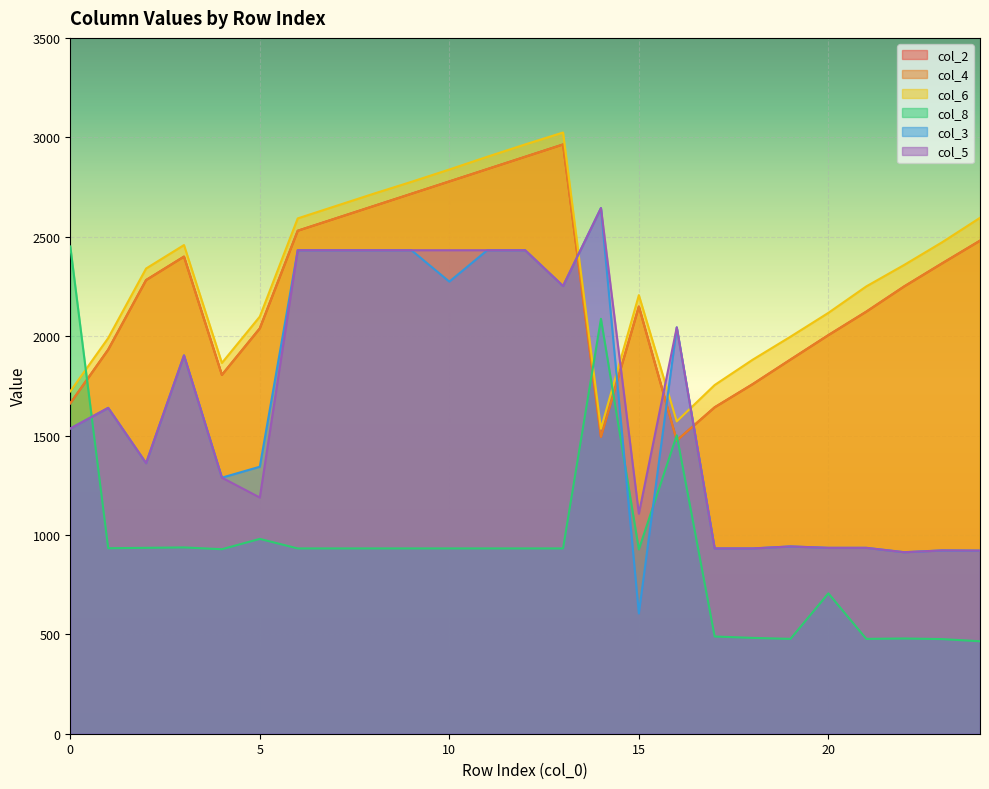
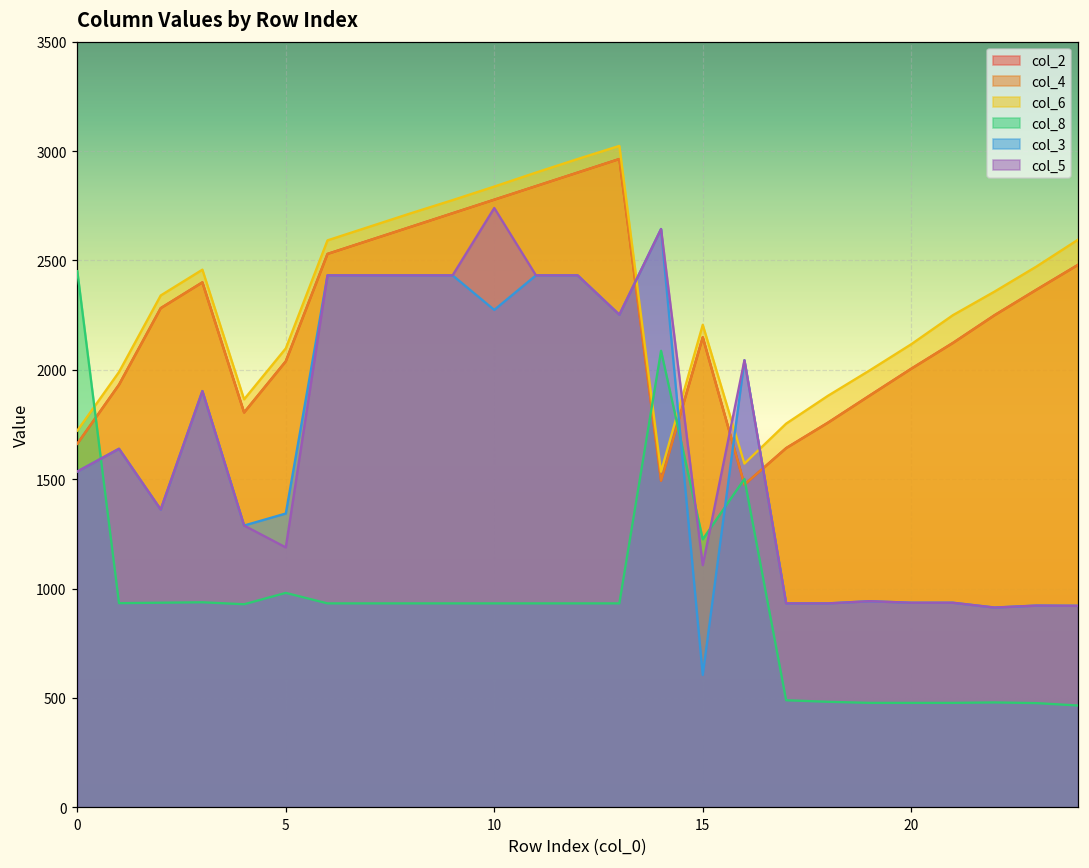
  {
    "col_8": {
      "0": 2450,
      "5": 980,
      "10": 930,
-     "15": 930,
-     "20": 710
+     "15": 1230,
+     "20": 480
    },
    "col_3": {
      "5": 1340,
      "10": 2270,
      "15": 610
    },
    "col_5": {
      "5": 1190,
-     "10": 2430,
+     "10": 2740,
      "15": 1110
    }
  }
